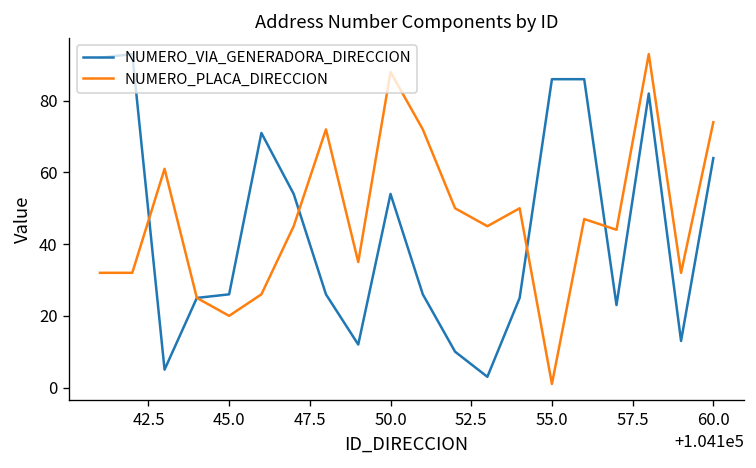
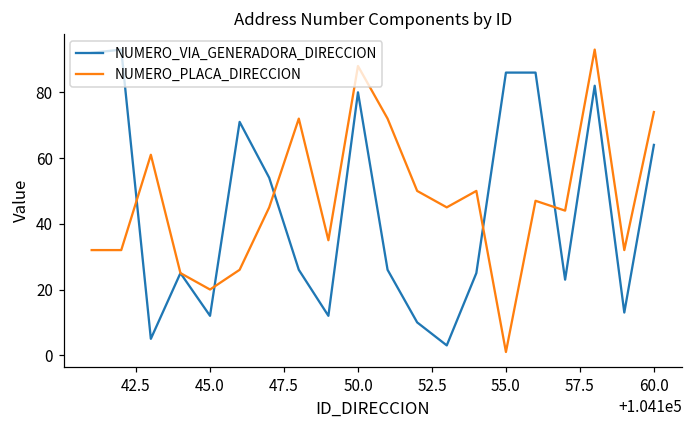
  {
    "NUMERO_VIA_GENERADORA_DIRECCION": {
-     "45.0": 26,
-     "50.0": 54,
+     "45.0": 12,
+     "50.0": 80,
      "55.0": 86,
      "60.0": 64
    },
    "NUMERO_PLACA_DIRECCION": {
      "45.0": 20,
      "55.0": 1,
      "60.0": 74
    }
  }
